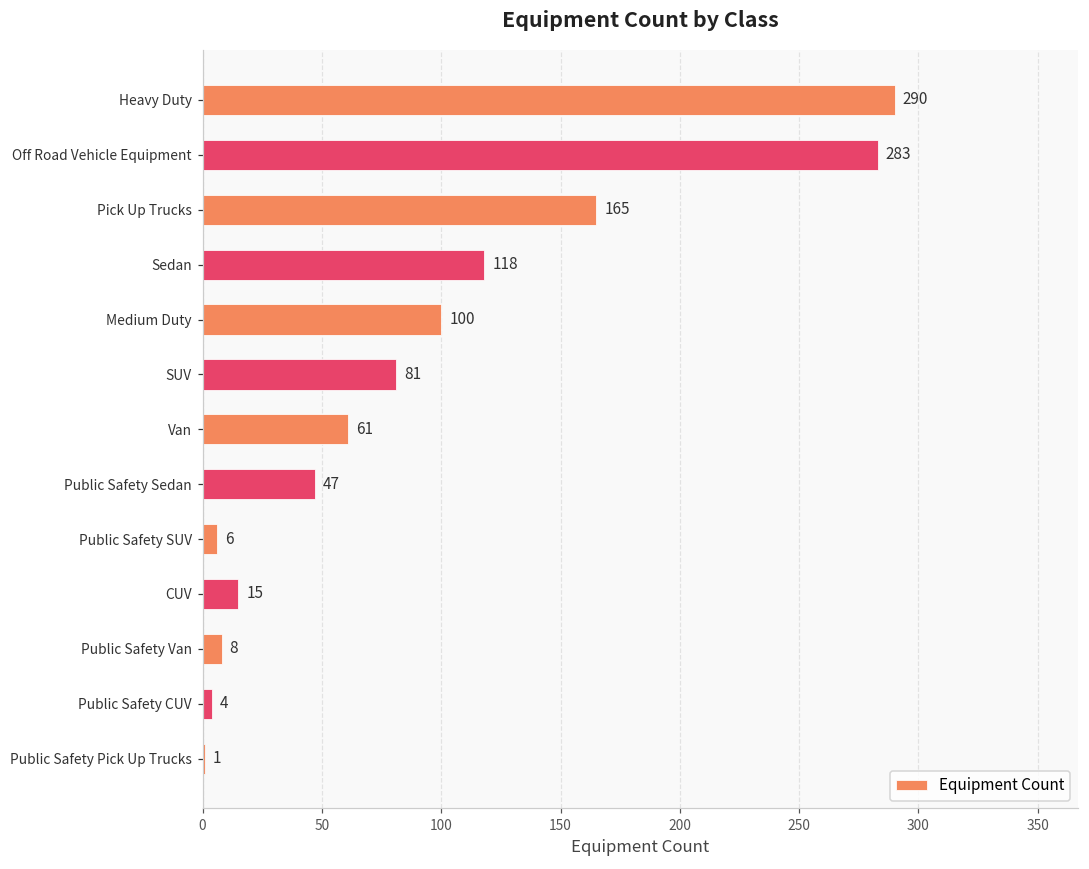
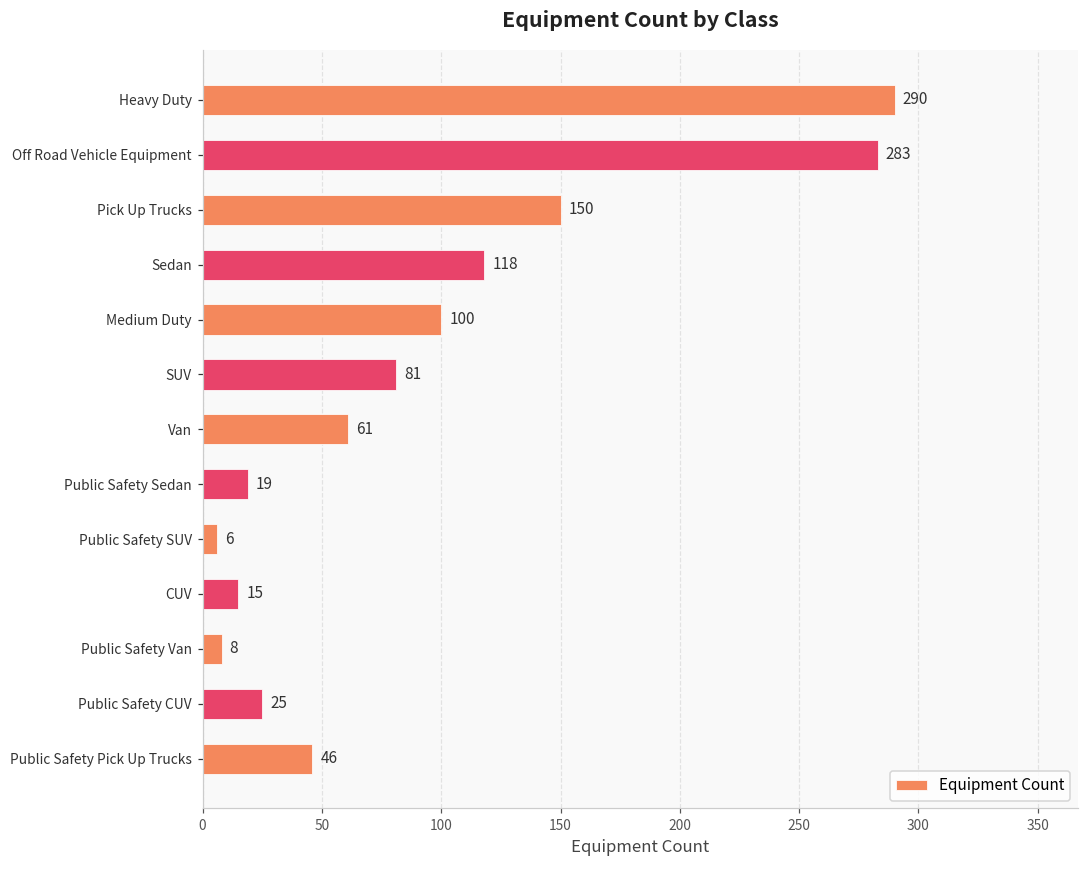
  {
    "Heavy Duty": 290,
    "Off Road Vehicle Equipment": 283,
-   "Pick Up Trucks": 165,
+   "Pick Up Trucks": 150,
    "Sedan": 118,
    "Medium Duty": 100,
    "SUV": 81,
    "Van": 61,
-   "Public Safety Sedan": 47,
+   "Public Safety Sedan": 19,
    "Public Safety SUV": 6,
    "CUV": 15,
    "Public Safety Van": 8,
-   "Public Safety CUV": 4,
-   "Public Safety Pick Up Trucks": 1
+   "Public Safety CUV": 25,
+   "Public Safety Pick Up Trucks": 46
  }
